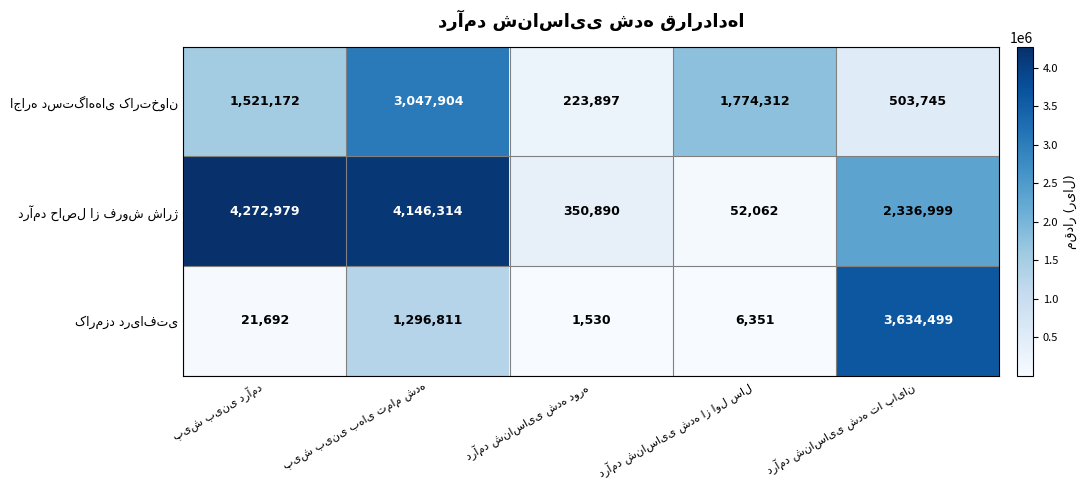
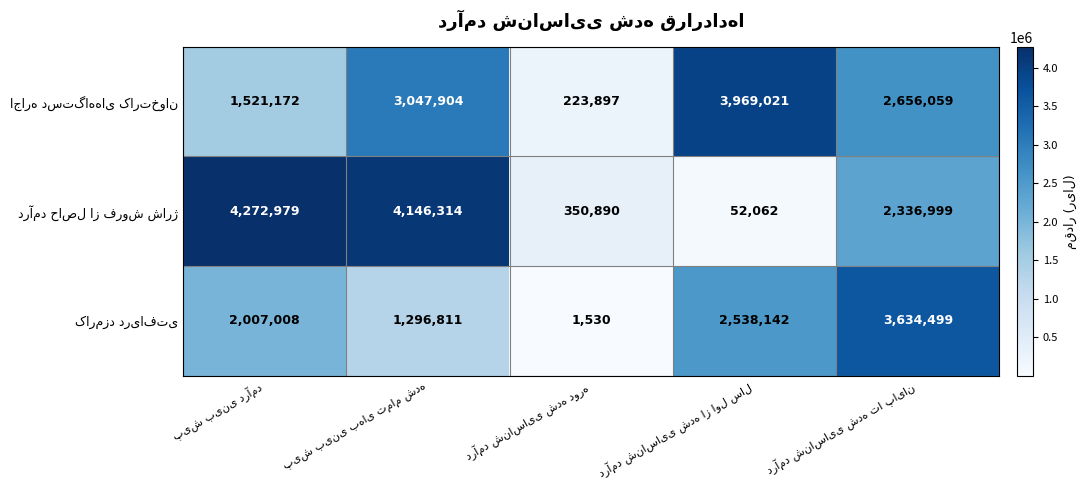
  {
    "اجاره دستگاههای کارتخوان": {
      "پیش بینی درآمد": "1,521,172",
      "پیش بینی بهای تمام شده": "3,047,904",
      "درآمد شناسایی شده دوره": "223,897",
-     "درآمد شناسایی شده از اول سال": "1,774,312",
-     "درآمد شناسایی شده تا پایان": "503,745"
+     "درآمد شناسایی شده از اول سال": "3,969,021",
+     "درآمد شناسایی شده تا پایان": "2,656,059"
    },
    "درآمد حاصل از فروش شارژ": {
      "پیش بینی درآمد": "4,272,979",
      "پیش بینی بهای تمام شده": "4,146,314",
      "درآمد شناسایی شده دوره": "350,890",
      "درآمد شناسایی شده از اول سال": "52,062",
      "درآمد شناسایی شده تا پایان": "2,336,999"
    },
    "کارمزد دریافتی": {
-     "پیش بینی درآمد": "21,692",
+     "پیش بینی درآمد": "2,007,008",
      "پیش بینی بهای تمام شده": "1,296,811",
      "درآمد شناسایی شده دوره": "1,530",
-     "درآمد شناسایی شده از اول سال": "6,351",
+     "درآمد شناسایی شده از اول سال": "2,538,142",
      "درآمد شناسایی شده تا پایان": "3,634,499"
    }
  }
